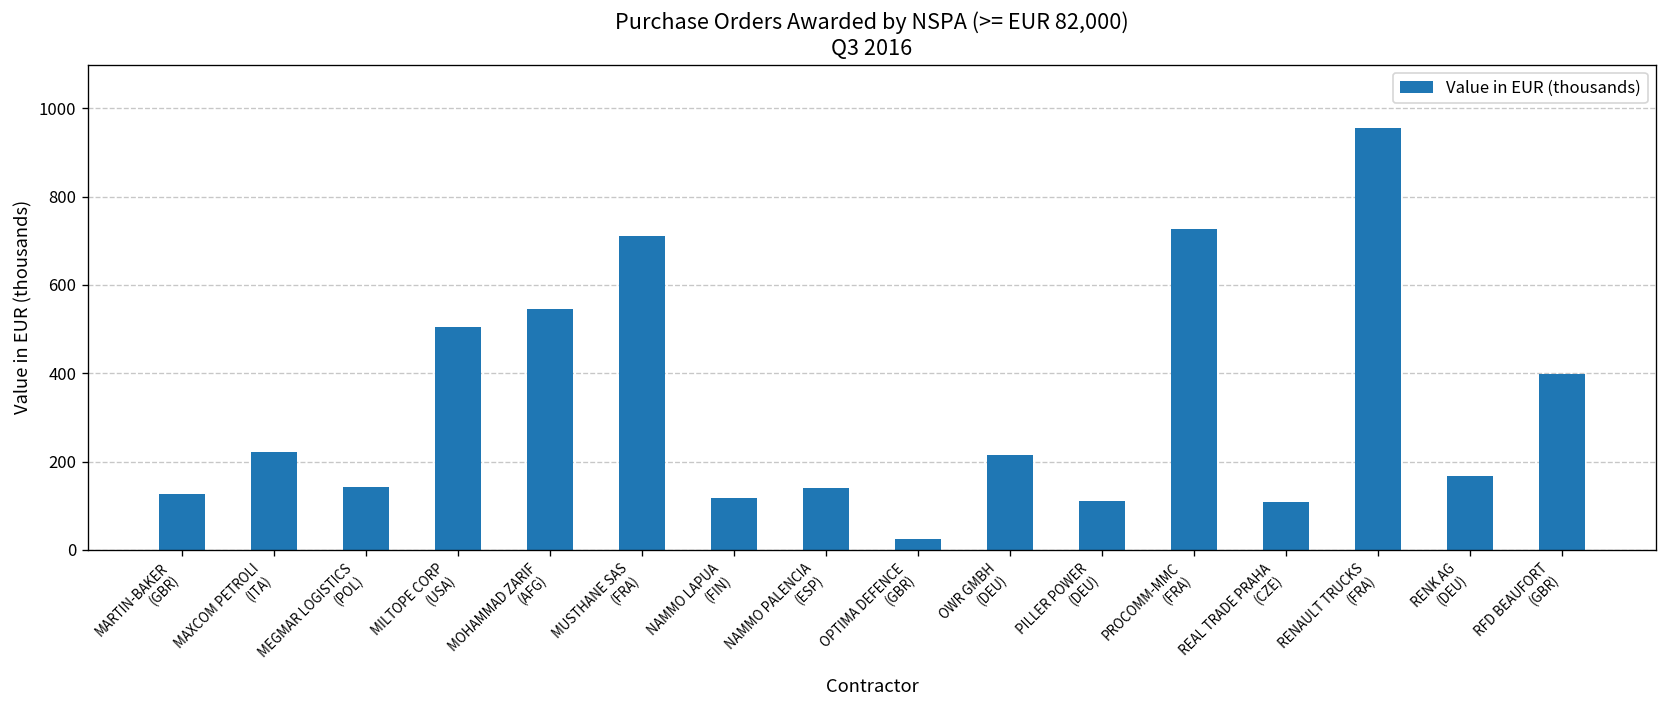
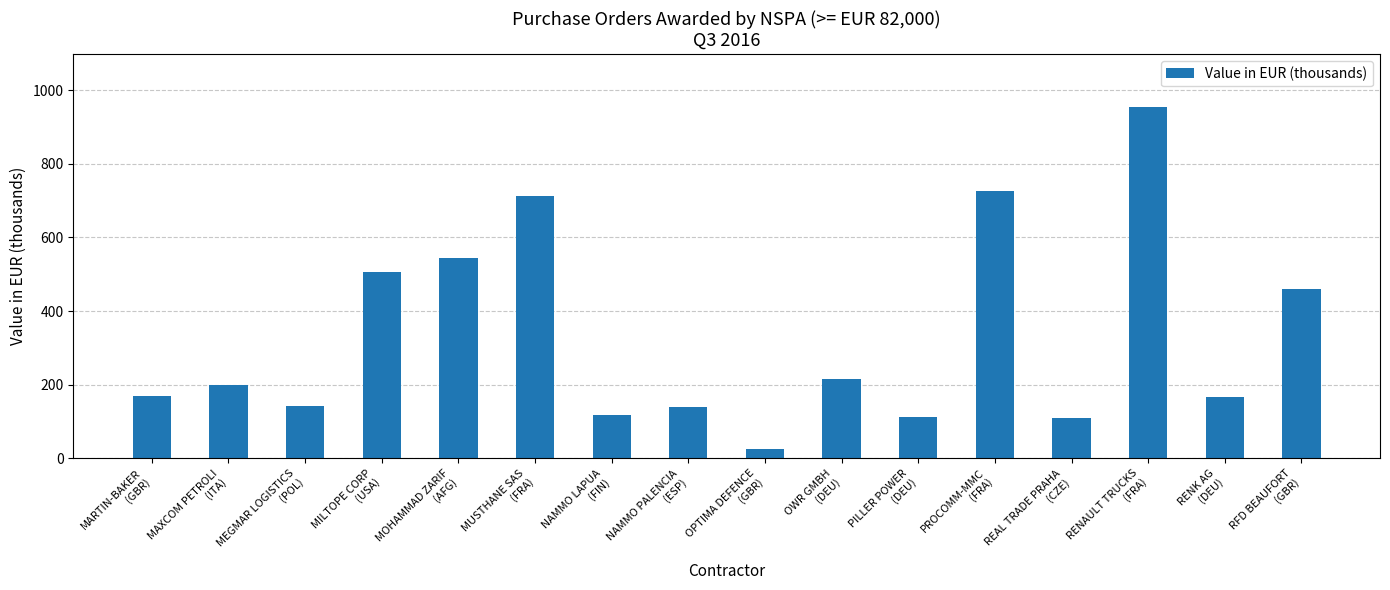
  {
-   "MARTIN-BAKER (GBR)": 130,
-   "MAXCOM PETROLI (ITA)": 220,
+   "MARTIN-BAKER (GBR)": 170,
+   "MAXCOM PETROLI (ITA)": 200,
    "MEGMAR LOGISTICS (POL)": 140,
    "MILTOPE CORP (USA)": 510,
    "MOHAMMAD ZARIF (AFG)": 550,
    "MUSTHANE SAS (FRA)": 710,
    "NAMMO LAPUA (FIN)": 120,
    "NAMMO PALENCIA (ESP)": 140,
    "OPTIMA DEFENCE (GBR)": 30,
    "OWR GMBH (DEU)": 210,
    "PILLER POWER (DEU)": 110,
    "PROCOMM-MMC (FRA)": 730,
    "REAL TRADE PRAHA (CZE)": 110,
    "RENAULT TRUCKS (FRA)": 960,
    "RENK AG (DEU)": 170,
-   "RFD BEAUFORT (GBR)": 400
+   "RFD BEAUFORT (GBR)": 460
  }
